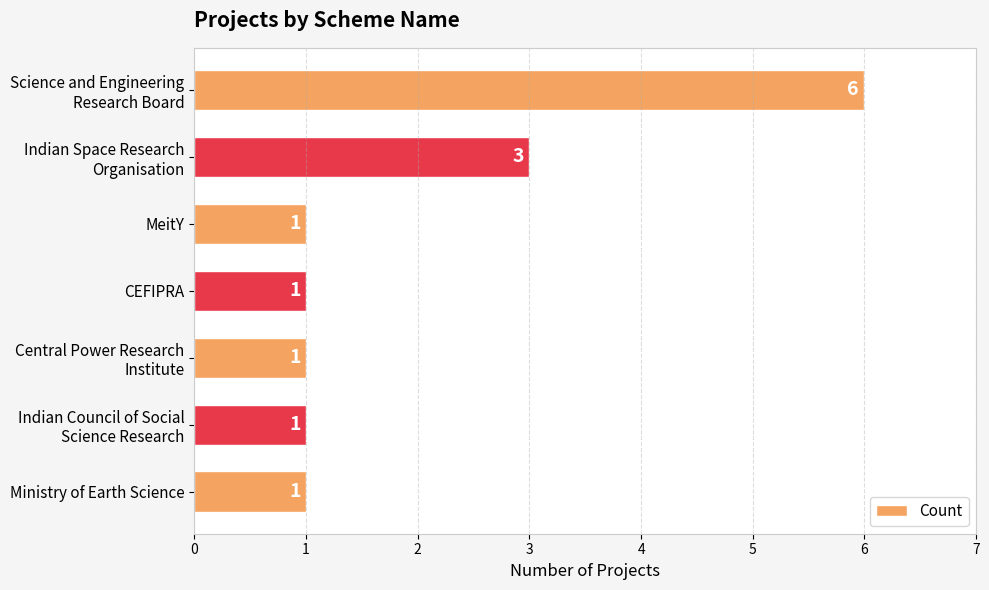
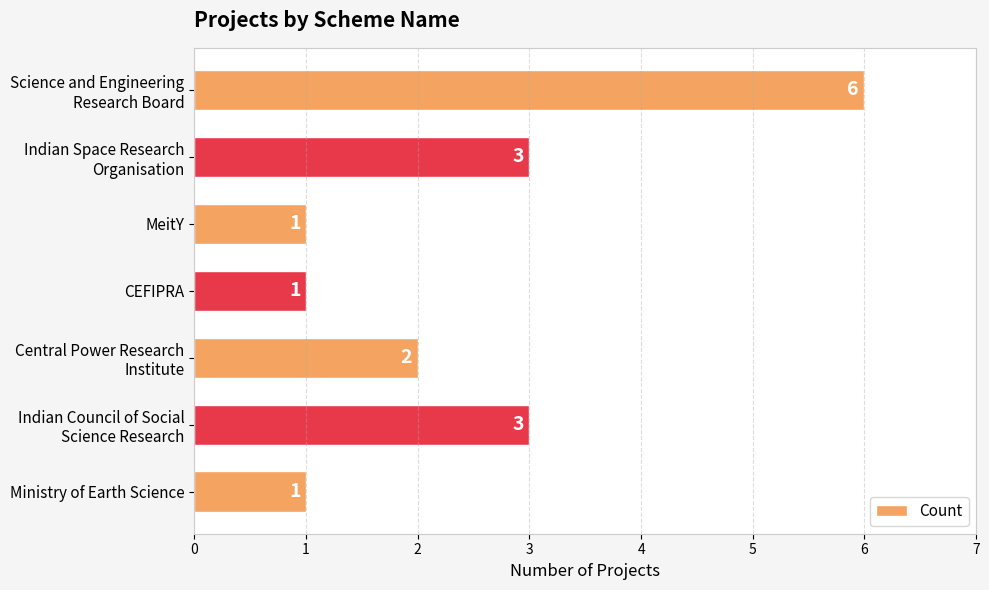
  {
    "Science and Engineering Research Board": 6,
    "Indian Space Research Organisation": 3,
    "MeitY": 1,
    "CEFIPRA": 1,
-   "Central Power Research Institute": 1,
-   "Indian Council of Social Science Research": 1,
+   "Central Power Research Institute": 2,
+   "Indian Council of Social Science Research": 3,
    "Ministry of Earth Science": 1
  }
